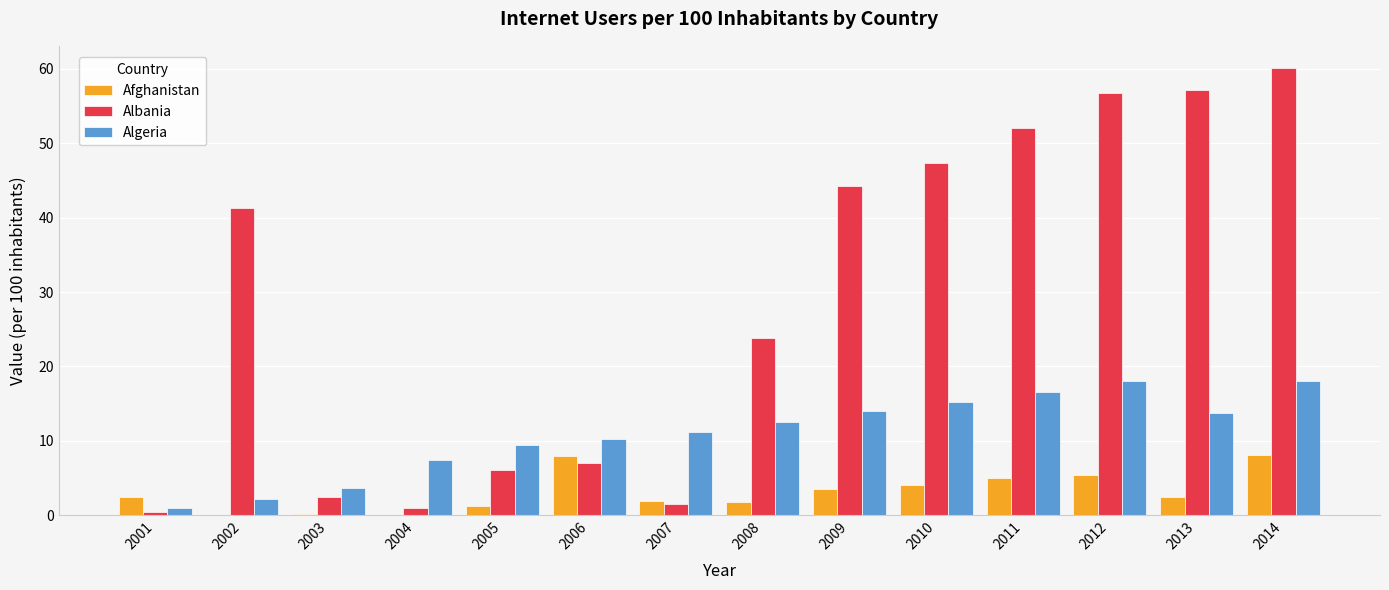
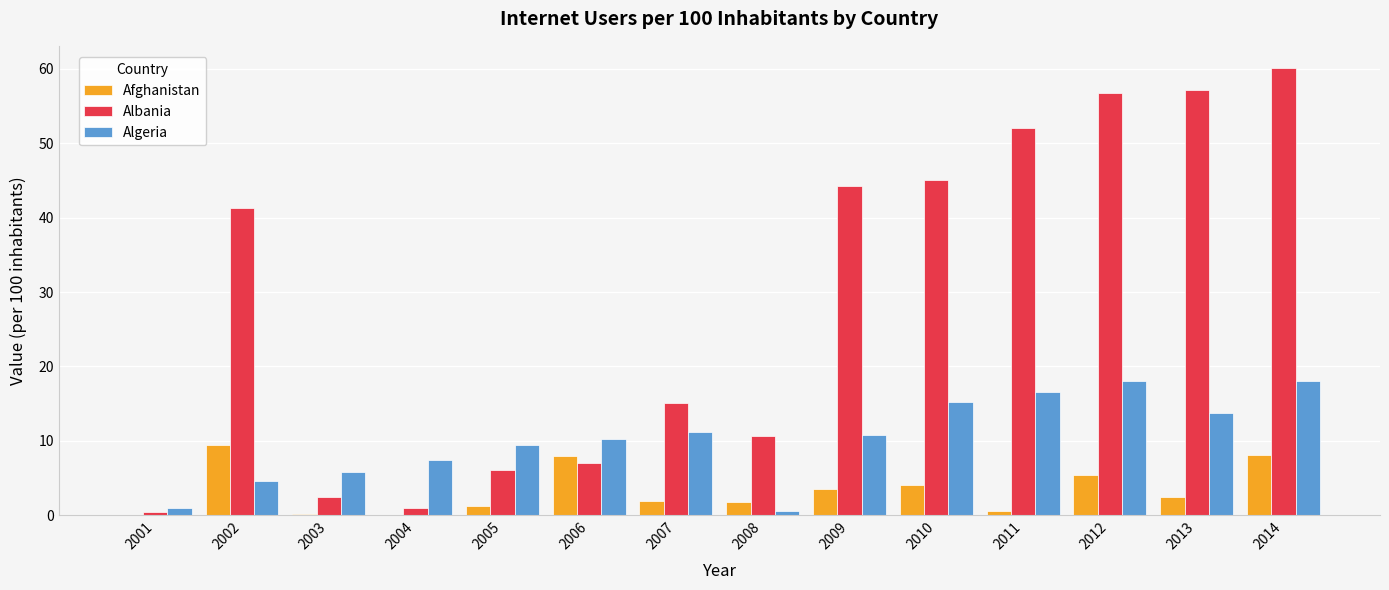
  {
    "Afghanistan": {
-     "2001": 2,
-     "2002": 0,
+     "2001": 0,
+     "2002": 9,
      "2005": 1,
      "2006": 8,
      "2007": 2,
      "2008": 2,
      "2009": 4,
      "2010": 4,
-     "2011": 5,
+     "2011": 1,
      "2012": 5,
      "2013": 2,
      "2014": 8
    },
    "Albania": {
      "2001": 0,
      "2002": 41,
      "2003": 2,
      "2004": 1,
      "2005": 6,
      "2006": 7,
-     "2007": 1,
-     "2008": 24,
+     "2007": 15,
+     "2008": 11,
      "2009": 44,
-     "2010": 47,
+     "2010": 45,
      "2011": 52,
      "2012": 57,
      "2013": 57,
      "2014": 60
    },
    "Algeria": {
      "2001": 1,
-     "2002": 2,
-     "2003": 4,
+     "2002": 5,
+     "2003": 6,
      "2004": 7,
      "2005": 9,
      "2006": 10,
      "2007": 11,
-     "2008": 13,
-     "2009": 14,
+     "2008": 1,
+     "2009": 11,
      "2010": 15,
      "2011": 17,
      "2012": 18,
      "2013": 14,
      "2014": 18
    }
  }
